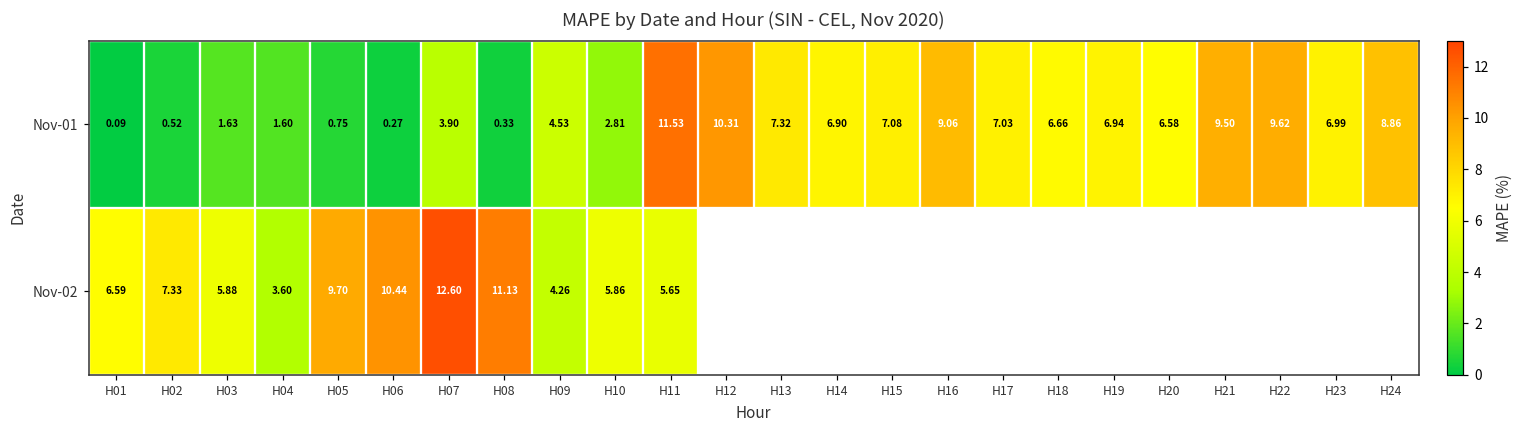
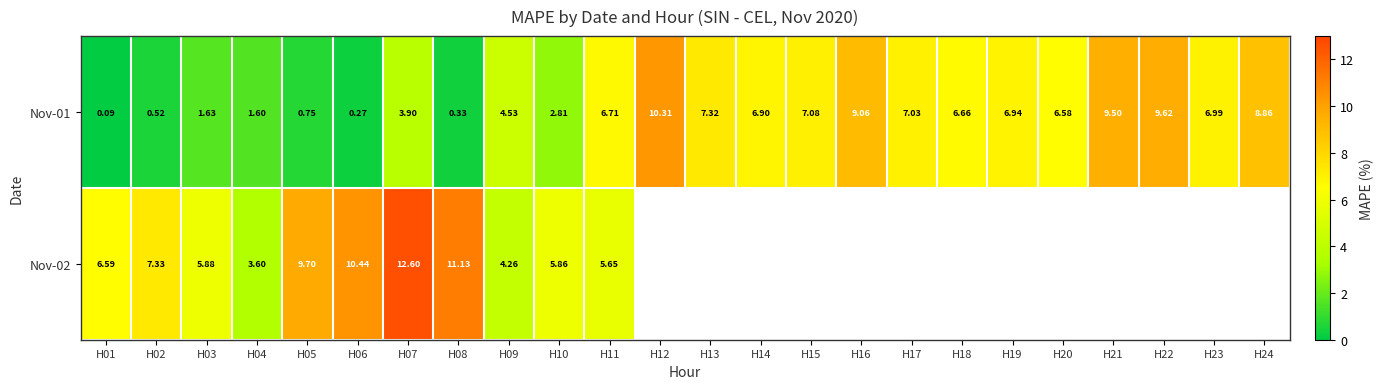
  {
    "Nov-01": {
      "H01": 0.09,
      "H02": 0.52,
      "H03": 1.63,
      "H04": 1.60,
      "H05": 0.75,
      "H06": 0.27,
      "H07": 3.90,
      "H08": 0.33,
      "H09": 4.53,
      "H10": 2.81,
-     "H11": 11.53,
+     "H11": 6.71,
      "H12": 10.31,
      "H13": 7.32,
      "H14": 6.90,
      "H15": 7.08,
      "H16": 9.06,
      "H17": 7.03,
      "H18": 6.66,
      "H19": 6.94,
      "H20": 6.58,
      "H21": 9.50,
      "H22": 9.62,
      "H23": 6.99,
      "H24": 8.86
    },
    "Nov-02": {
      "H01": 6.59,
      "H02": 7.33,
      "H03": 5.88,
      "H04": 3.60,
      "H05": 9.70,
      "H06": 10.44,
      "H07": 12.60,
      "H08": 11.13,
      "H09": 4.26,
      "H10": 5.86,
      "H11": 5.65
    }
  }
